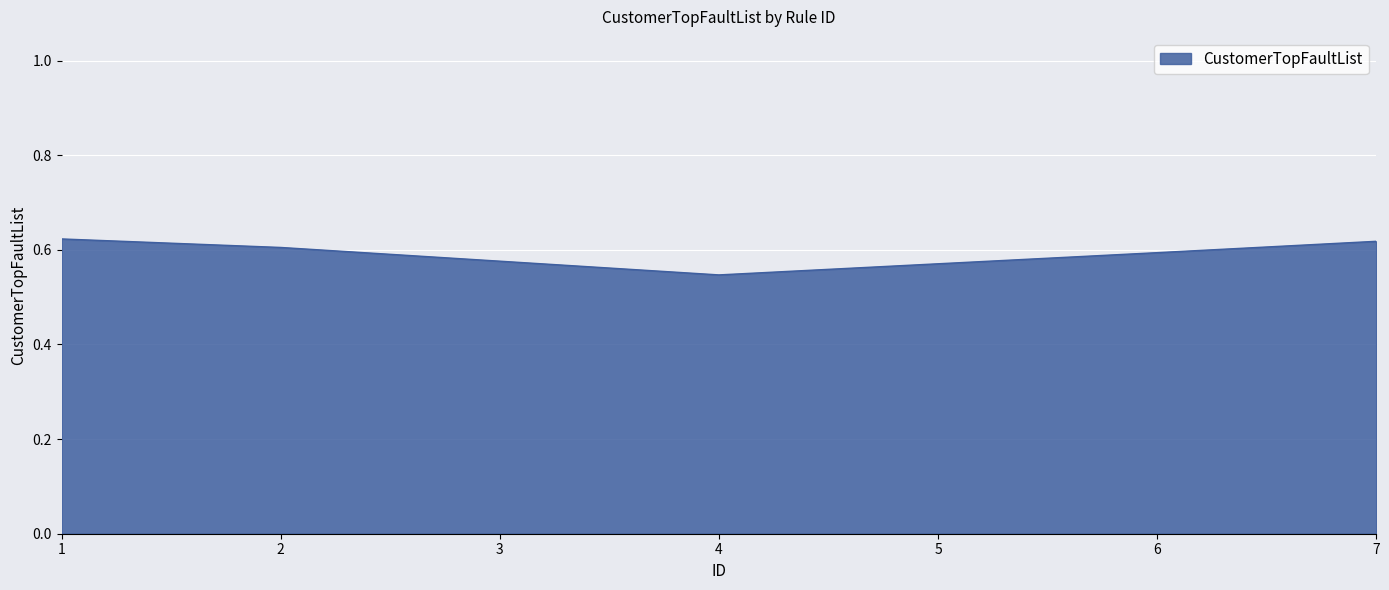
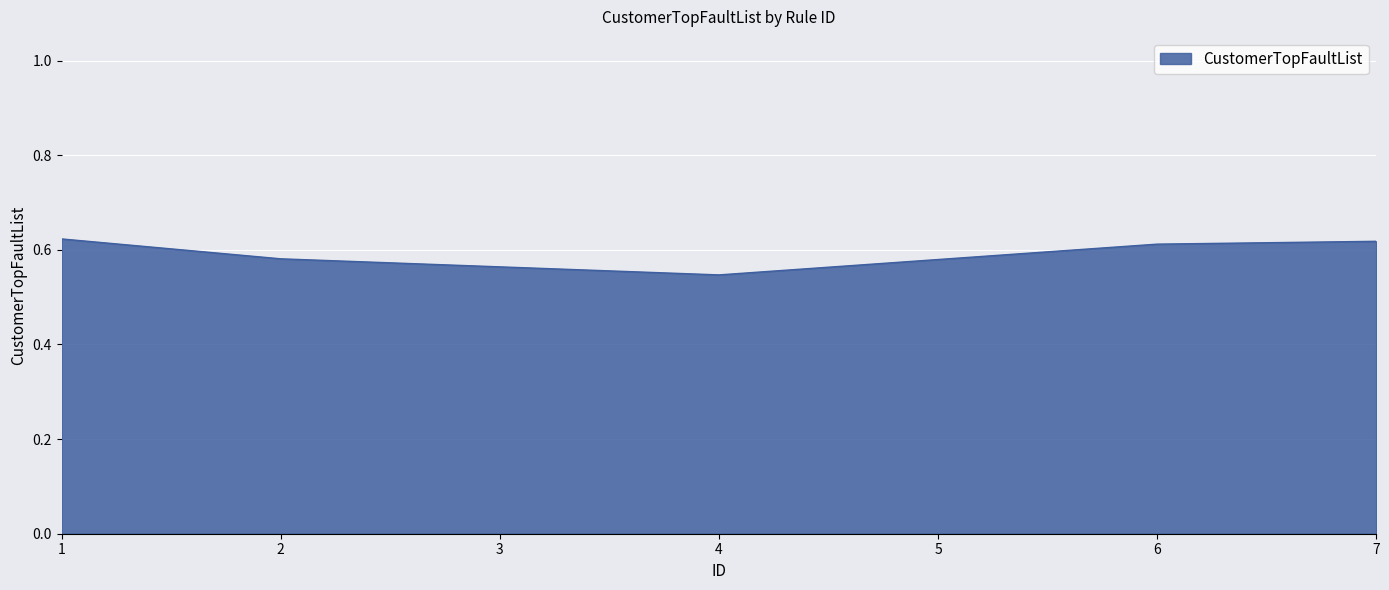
  {
    "1": 0.62,
-   "2": 0.61,
+   "2": 0.58,
    "4": 0.55,
-   "6": 0.59,
+   "6": 0.61,
    "7": 0.62
  }
